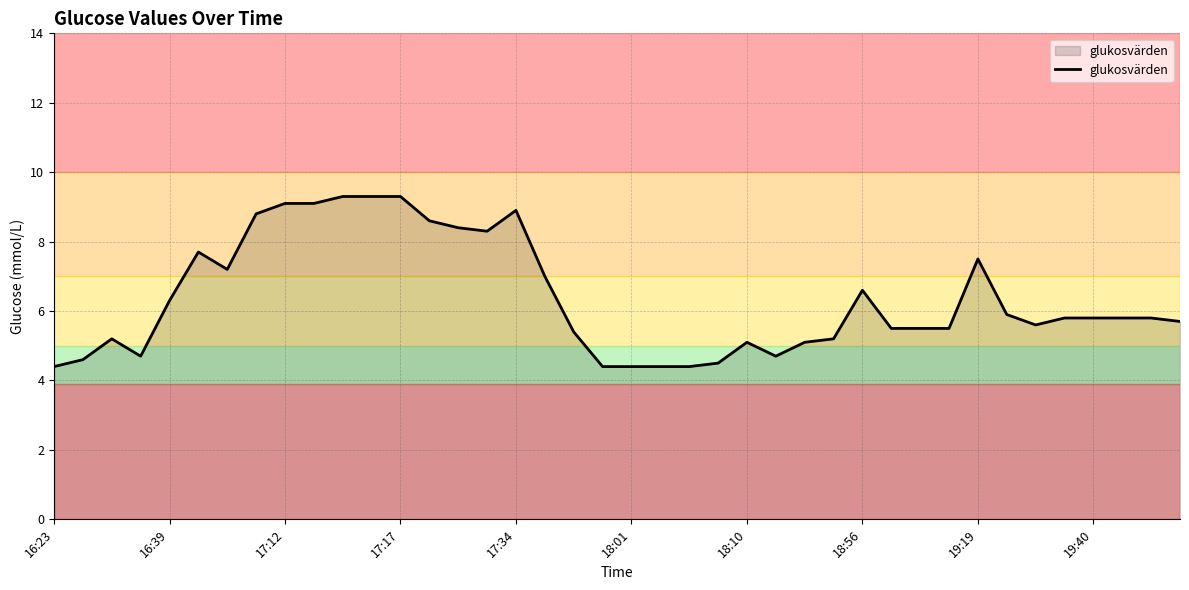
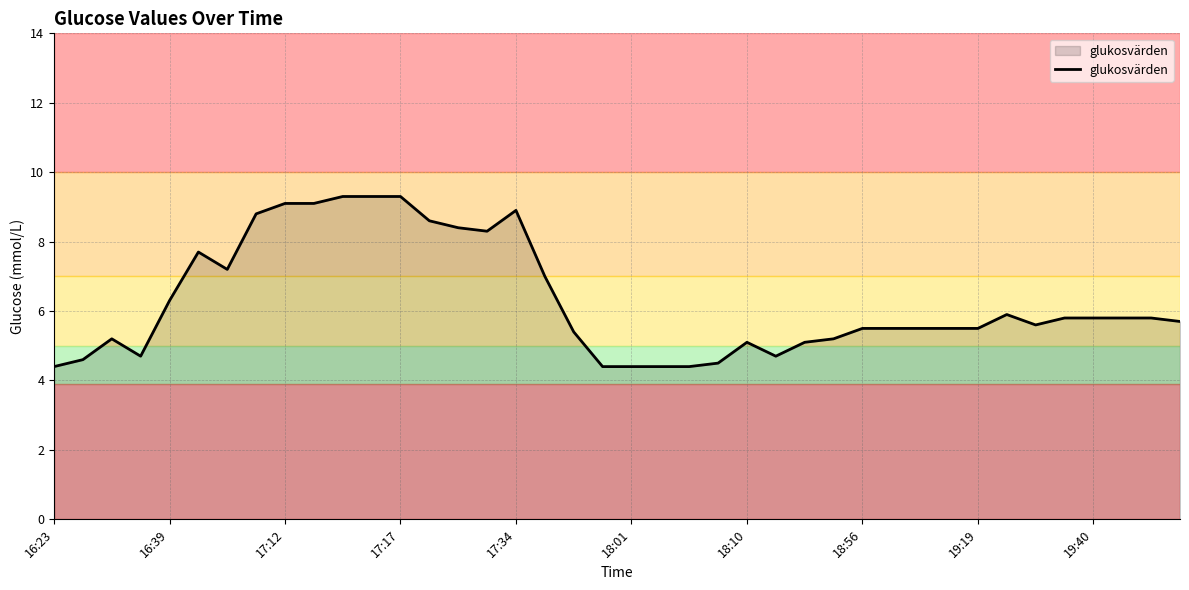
  {
    "16:23": 4.4,
    "16:39": 6.3,
    "17:12": 9.1,
    "17:17": 9.3,
    "17:34": 8.9,
    "18:10": 5.1,
-   "18:56": 6.6,
-   "19:19": 7.5
+   "18:56": 5.5,
+   "19:19": 5.5
  }
